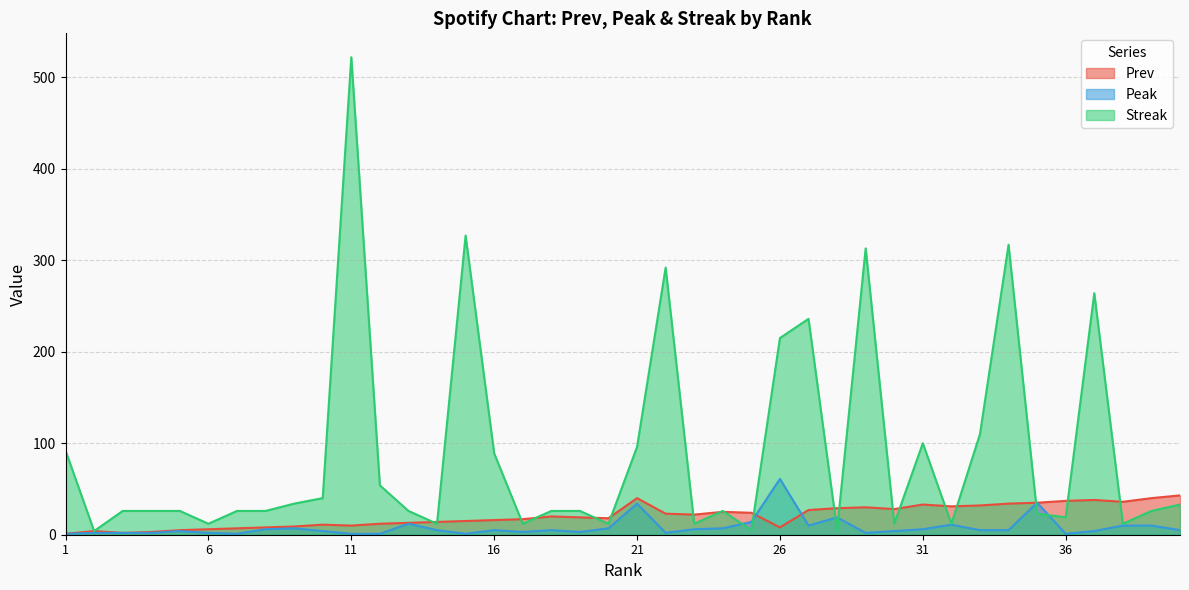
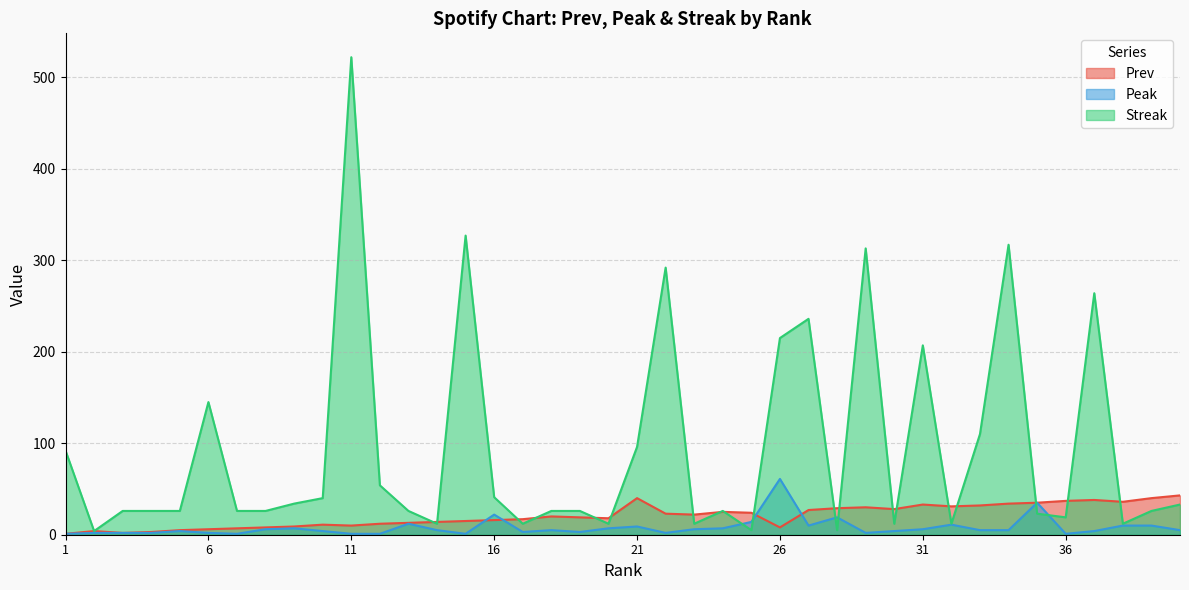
  {
    "Prev": {
      "6": 10,
      "11": 10,
      "16": 20,
      "21": 40,
      "26": 10,
      "31": 30,
      "36": 40
    },
    "Peak": {
      "6": 0,
      "11": 0,
-     "16": 10,
-     "21": 30,
+     "16": 20,
+     "21": 10,
      "26": 60,
      "31": 10,
      "36": 0
    },
    "Streak": {
      "1": 90,
-     "6": 10,
+     "6": 150,
      "11": 520,
-     "16": 90,
+     "16": 40,
      "21": 100,
      "26": 220,
-     "31": 100,
+     "31": 210,
      "36": 20
    }
  }
